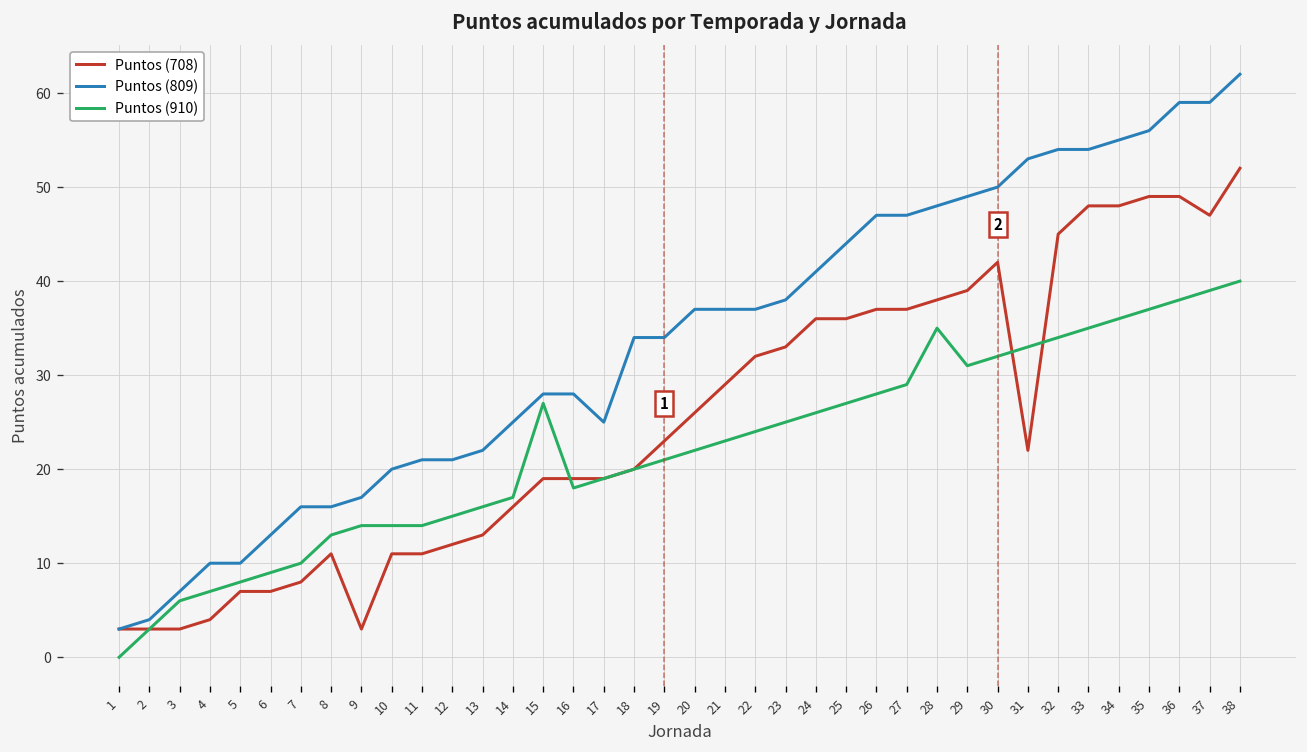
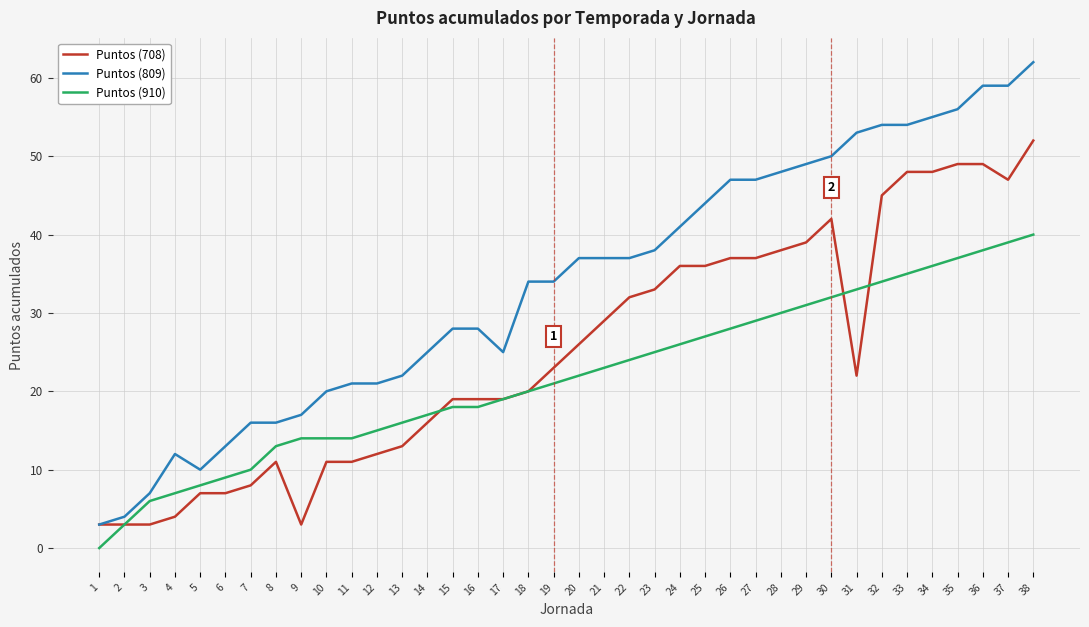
  {
    "Puntos (708)": {
      "3": 3,
      "4": 4,
      "5": 7,
      "6": 7,
      "7": 8,
      "8": 11,
      "9": 3,
      "10": 11,
      "11": 11,
      "12": 12,
      "13": 13,
      "14": 16,
      "15": 19,
      "16": 19,
      "19": 23,
      "21": 29,
      "22": 32,
      "23": 33,
      "24": 36,
      "25": 36,
      "26": 37,
      "27": 37,
      "28": 38,
      "29": 39,
      "31": 22,
      "32": 45,
      "33": 48,
      "34": 48,
      "35": 49,
      "36": 49,
      "37": 47,
      "38": 52
    },
    "Puntos (809)": {
      "2": 4,
      "3": 7,
-     "4": 10,
+     "4": 12,
      "5": 10,
      "6": 13,
      "7": 16,
      "8": 16,
      "9": 17,
      "10": 20,
      "11": 21,
      "12": 21,
      "13": 22,
      "14": 25,
      "15": 28,
      "16": 28,
      "17": 25,
      "18": 34,
      "19": 34,
      "20": 37,
      "21": 37,
      "22": 37,
      "23": 38,
      "24": 41,
      "25": 44,
      "26": 47,
      "27": 47,
      "28": 48,
      "29": 49,
      "31": 53,
      "32": 54,
      "33": 54,
      "34": 55,
      "35": 56,
      "36": 59,
      "37": 59,
      "38": 62
    },
    "Puntos (910)": {
      "1": 0,
      "3": 6,
      "4": 7,
      "5": 8,
      "6": 9,
      "7": 10,
      "8": 13,
      "9": 14,
      "10": 14,
      "11": 14,
      "12": 15,
      "13": 16,
      "14": 17,
-     "15": 27,
+     "15": 18,
      "16": 18,
      "19": 21,
      "20": 22,
      "21": 23,
      "22": 24,
      "23": 25,
      "24": 26,
      "25": 27,
      "26": 28,
      "27": 29,
-     "28": 35,
+     "28": 30,
      "29": 31,
      "30": 32,
      "31": 33,
      "32": 34,
      "33": 35,
      "34": 36,
      "35": 37,
      "36": 38,
      "37": 39,
      "38": 40
    }
  }
